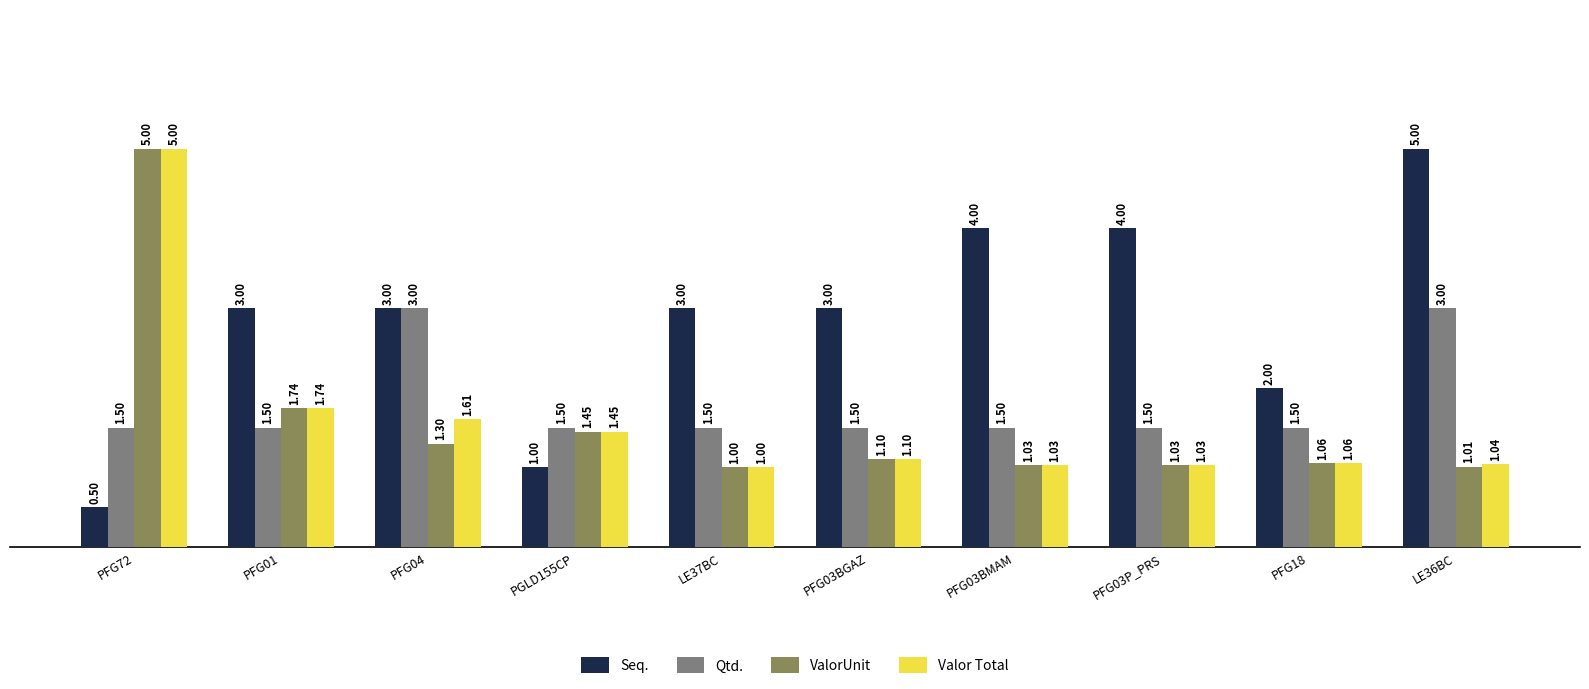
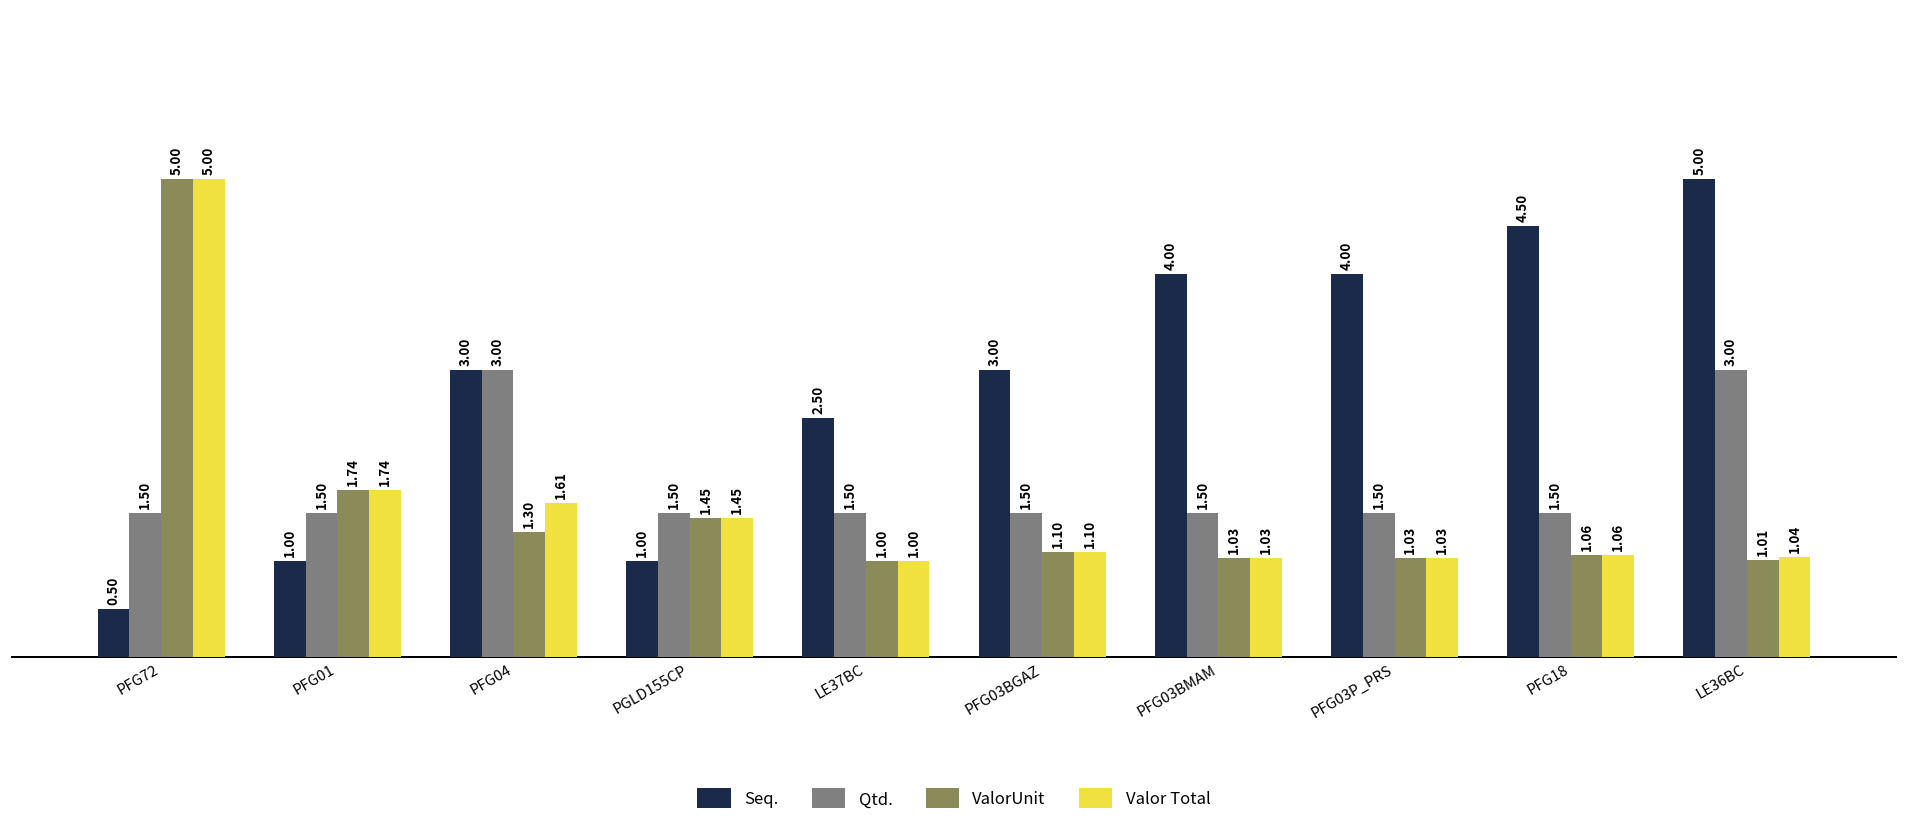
  {
    "Seq.": {
      "PFG72": 0.50,
-     "PFG01": 3.00,
+     "PFG01": 1.00,
      "PFG04": 3.00,
      "PGLD155CP": 1.00,
-     "LE37BC": 3.00,
+     "LE37BC": 2.50,
      "PFG03BGAZ": 3.00,
      "PFG03BMAM": 4.00,
      "PFG03P_PRS": 4.00,
-     "PFG18": 2.00,
+     "PFG18": 4.50,
      "LE36BC": 5.00
    },
    "Valor Total": {
      "PFG72": 5.00,
      "PFG01": 1.74,
      "PFG04": 1.61,
      "PGLD155CP": 1.45,
      "LE37BC": 1.00,
      "PFG03BGAZ": 1.10,
      "PFG03BMAM": 1.03,
      "PFG03P_PRS": 1.03,
      "PFG18": 1.06,
      "LE36BC": 1.04
    }
  }
